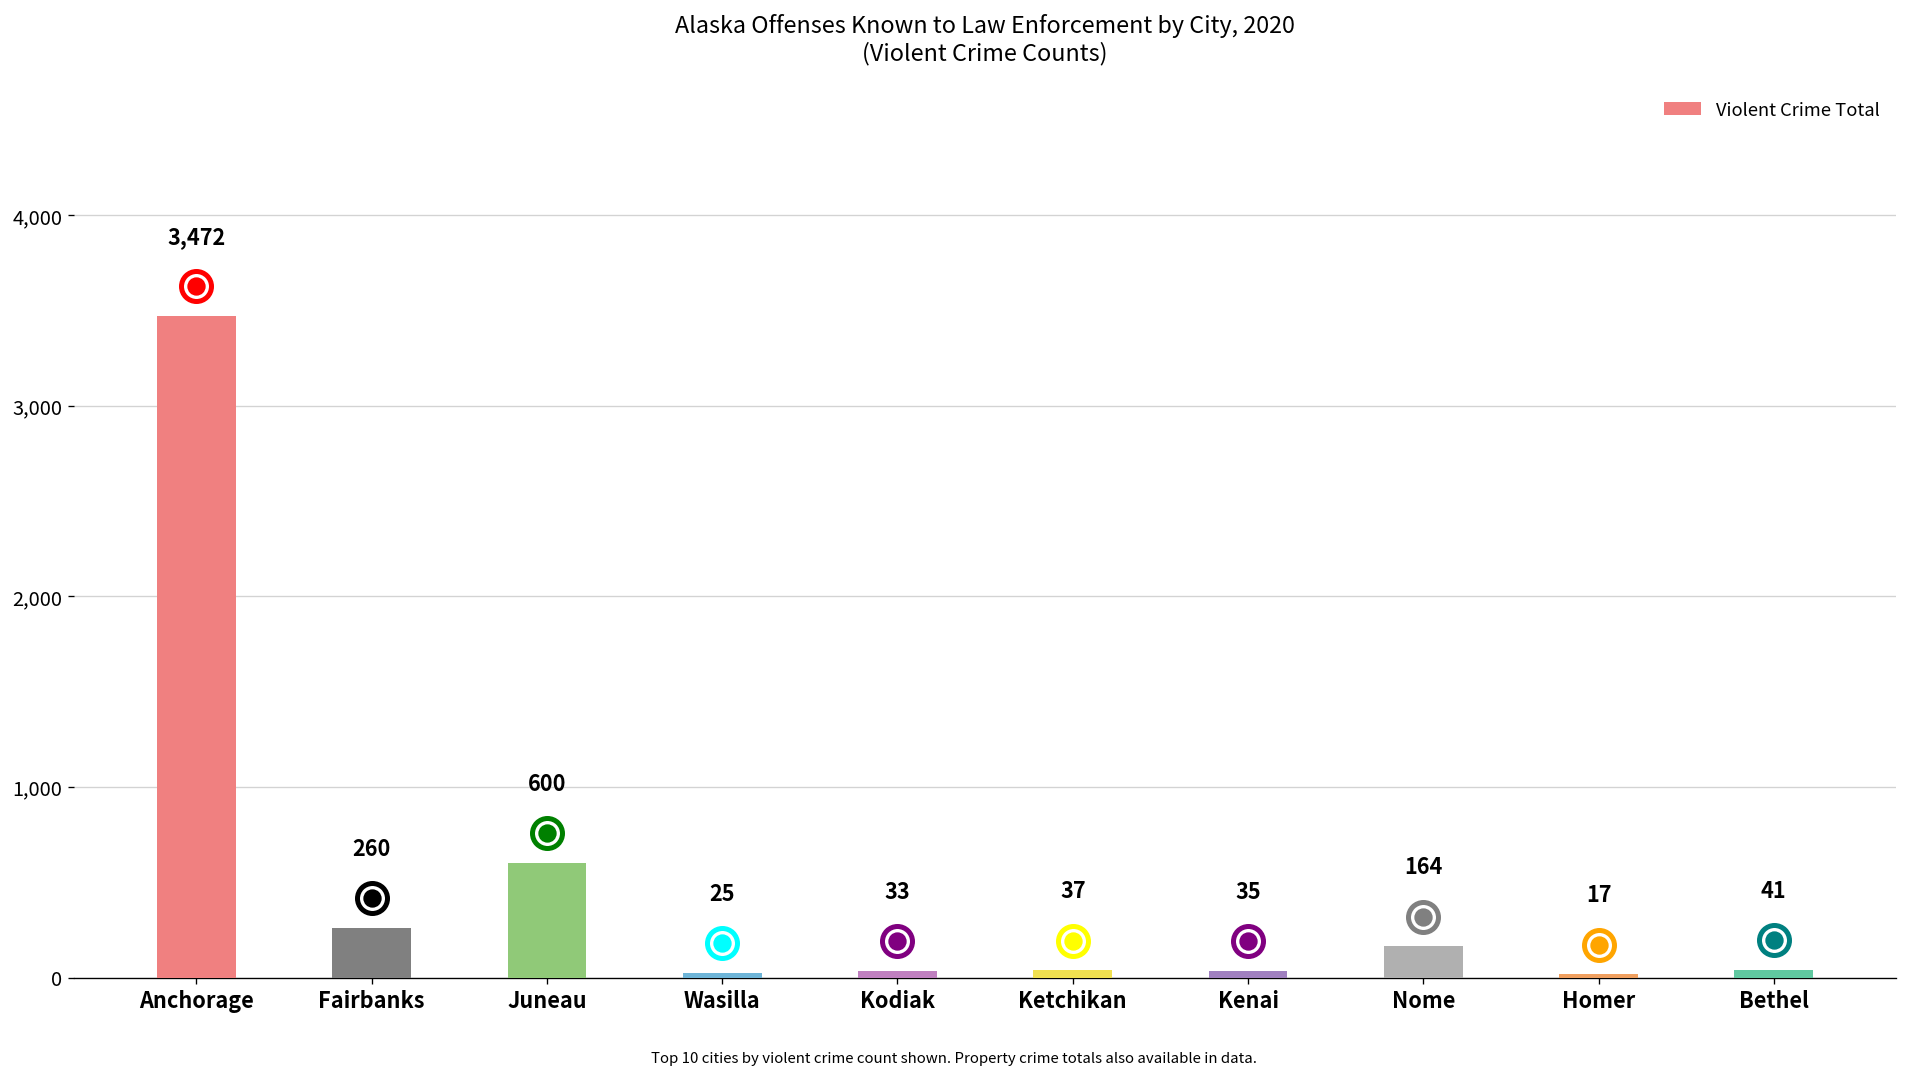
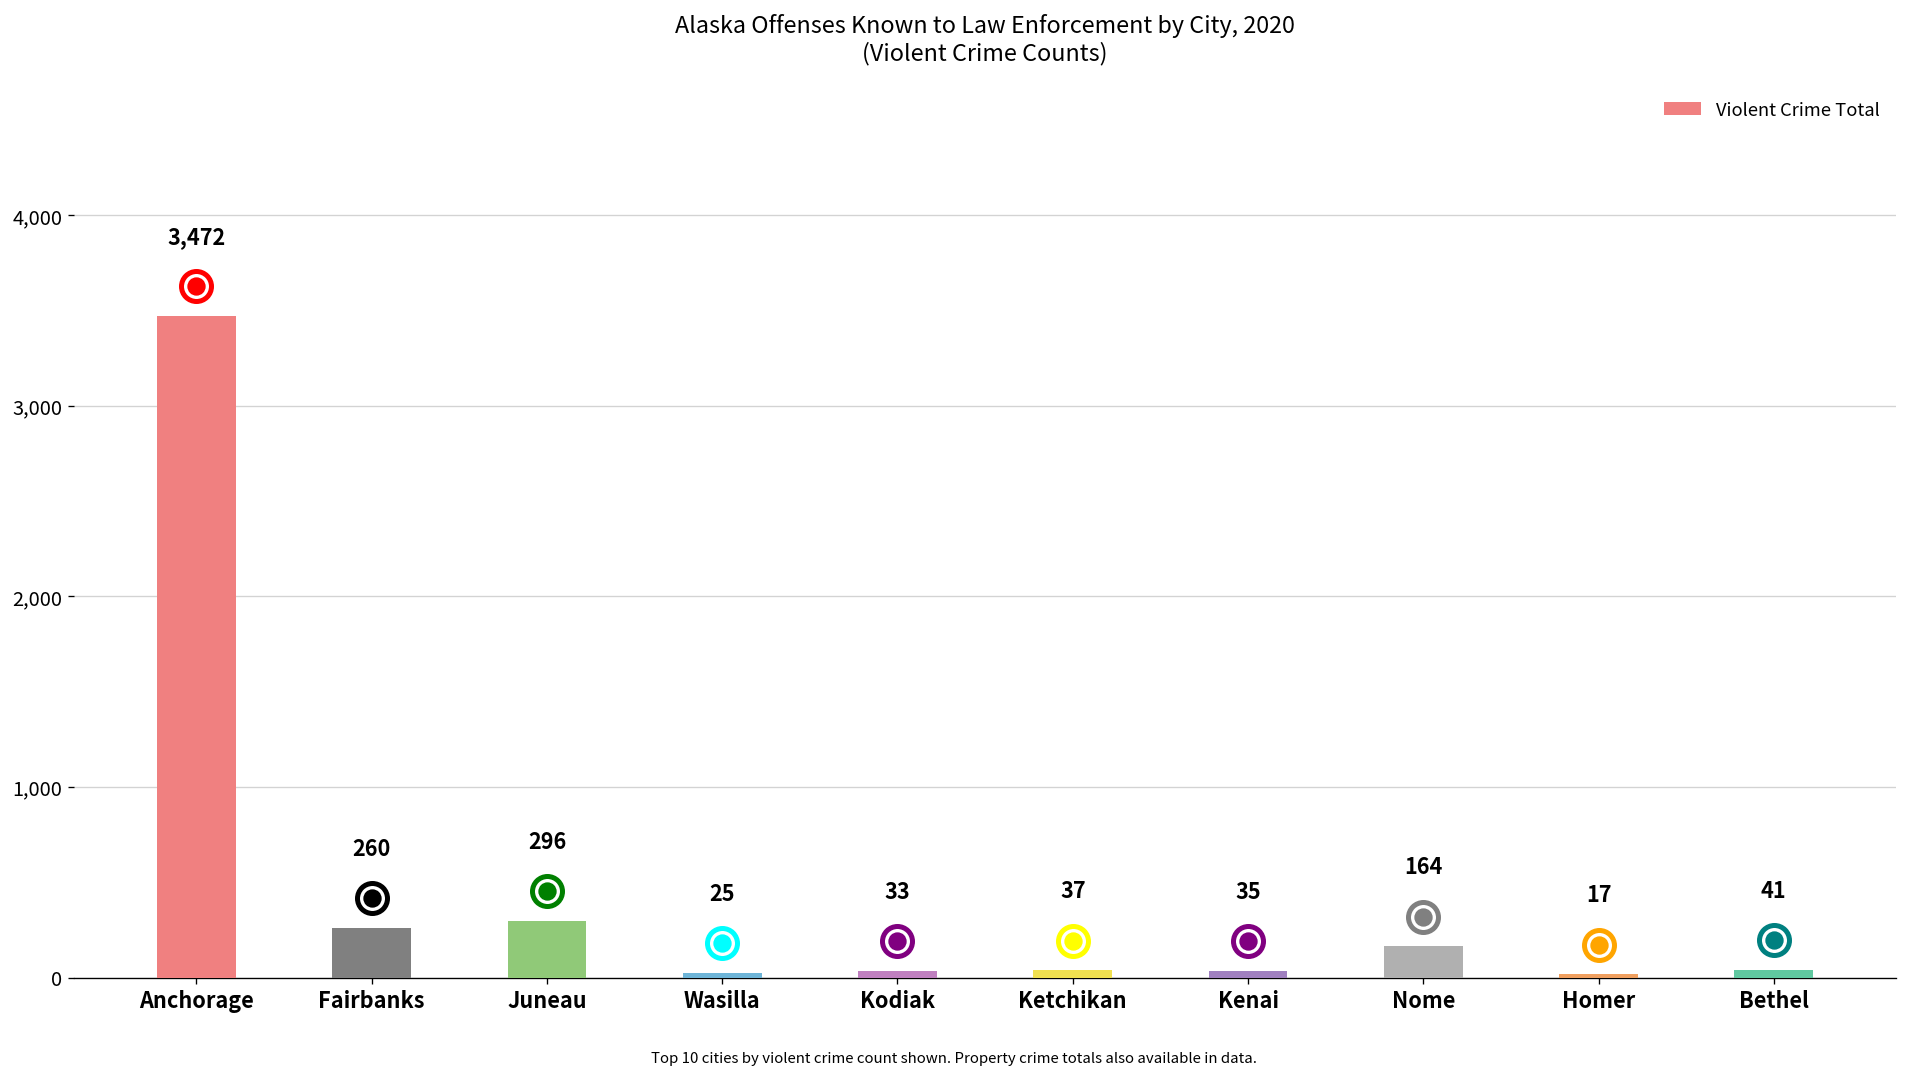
  {
    "Violent Crime Total": {
-     "Juneau": 600
+     "Juneau": 296
    }
  }
